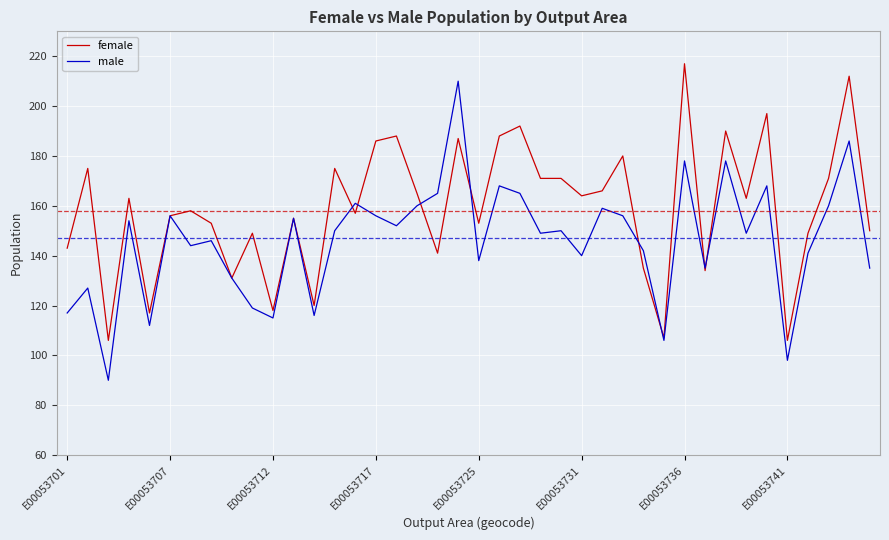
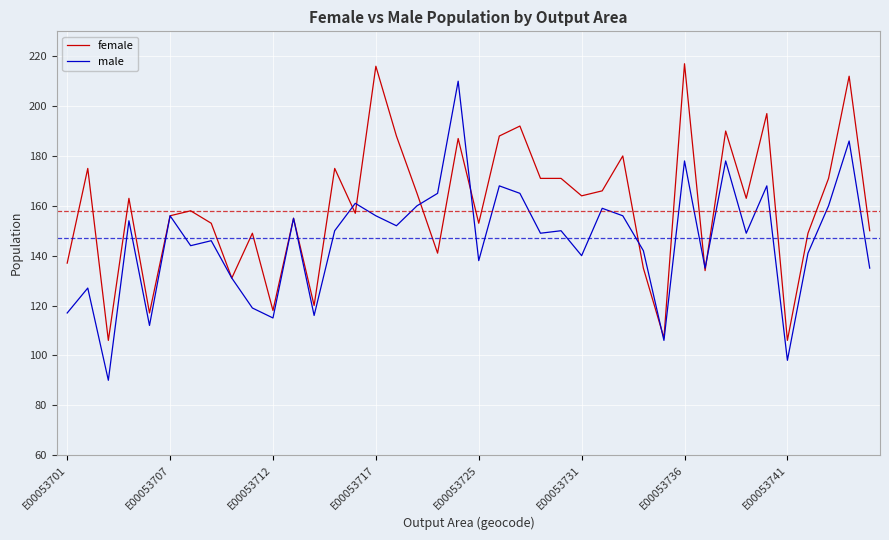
  {
    "female": {
-     "E00053701": 143,
+     "E00053701": 137,
      "E00053712": 118,
-     "E00053717": 186,
+     "E00053717": 216,
      "E00053725": 153,
      "E00053731": 164,
      "E00053736": 217,
      "E00053741": 106
    },
    "male": {
      "E00053701": 117,
      "E00053712": 115,
      "E00053717": 156,
      "E00053725": 138,
      "E00053731": 140,
      "E00053736": 178,
      "E00053741": 98
    }
  }
